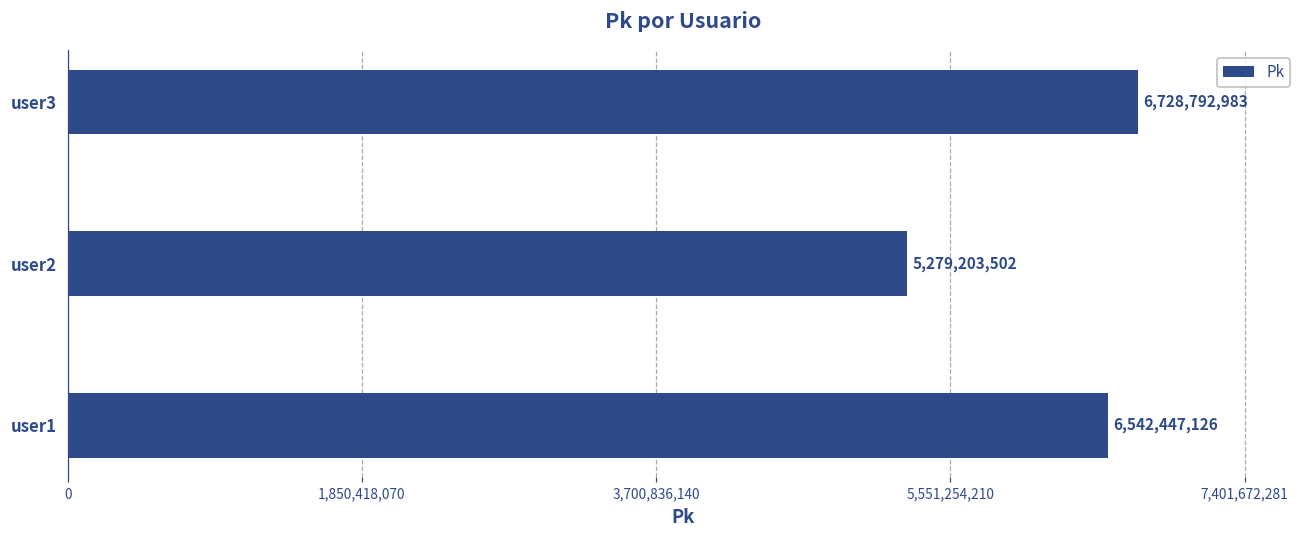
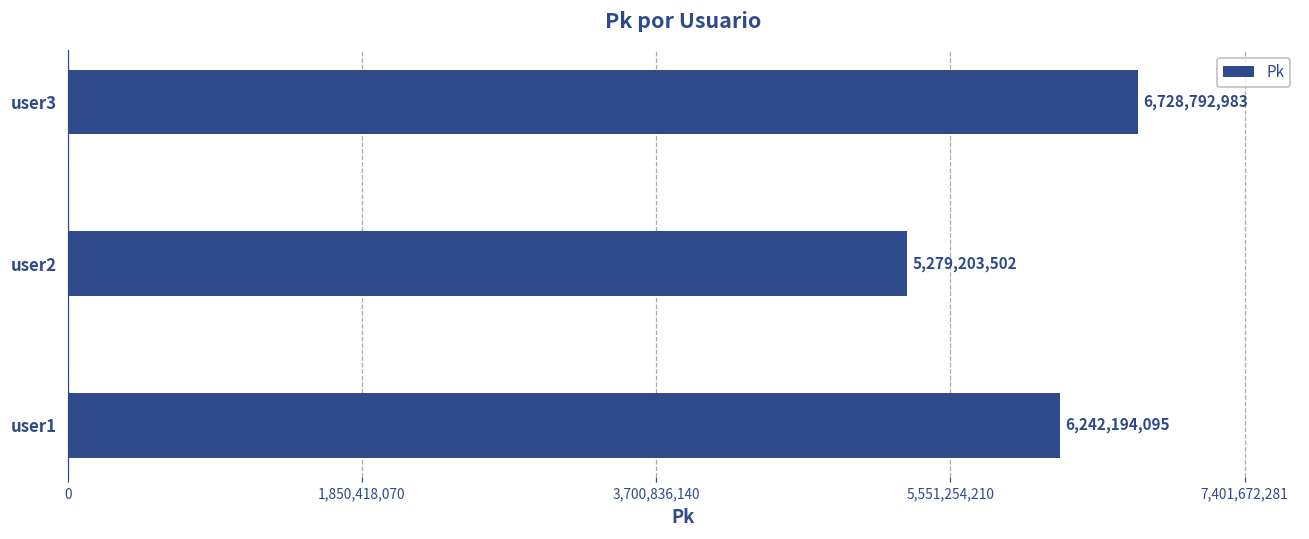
  {
    "user3": "6,728,792,983",
    "user2": "5,279,203,502",
-   "user1": "6,542,447,126"
+   "user1": "6,242,194,095"
  }
